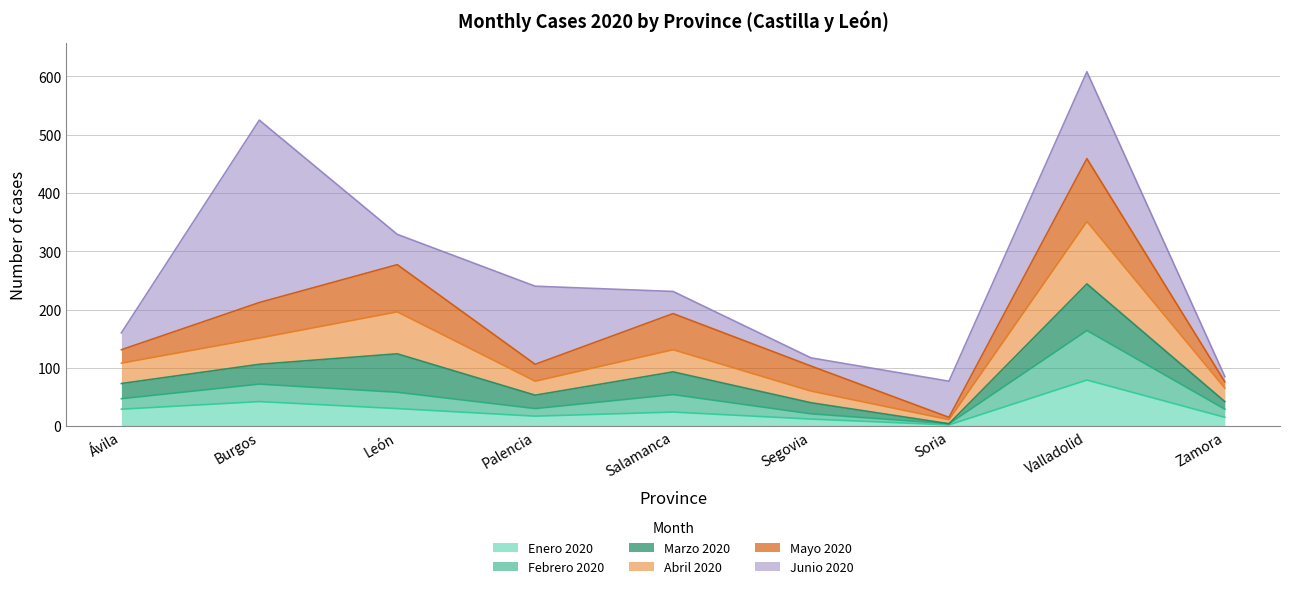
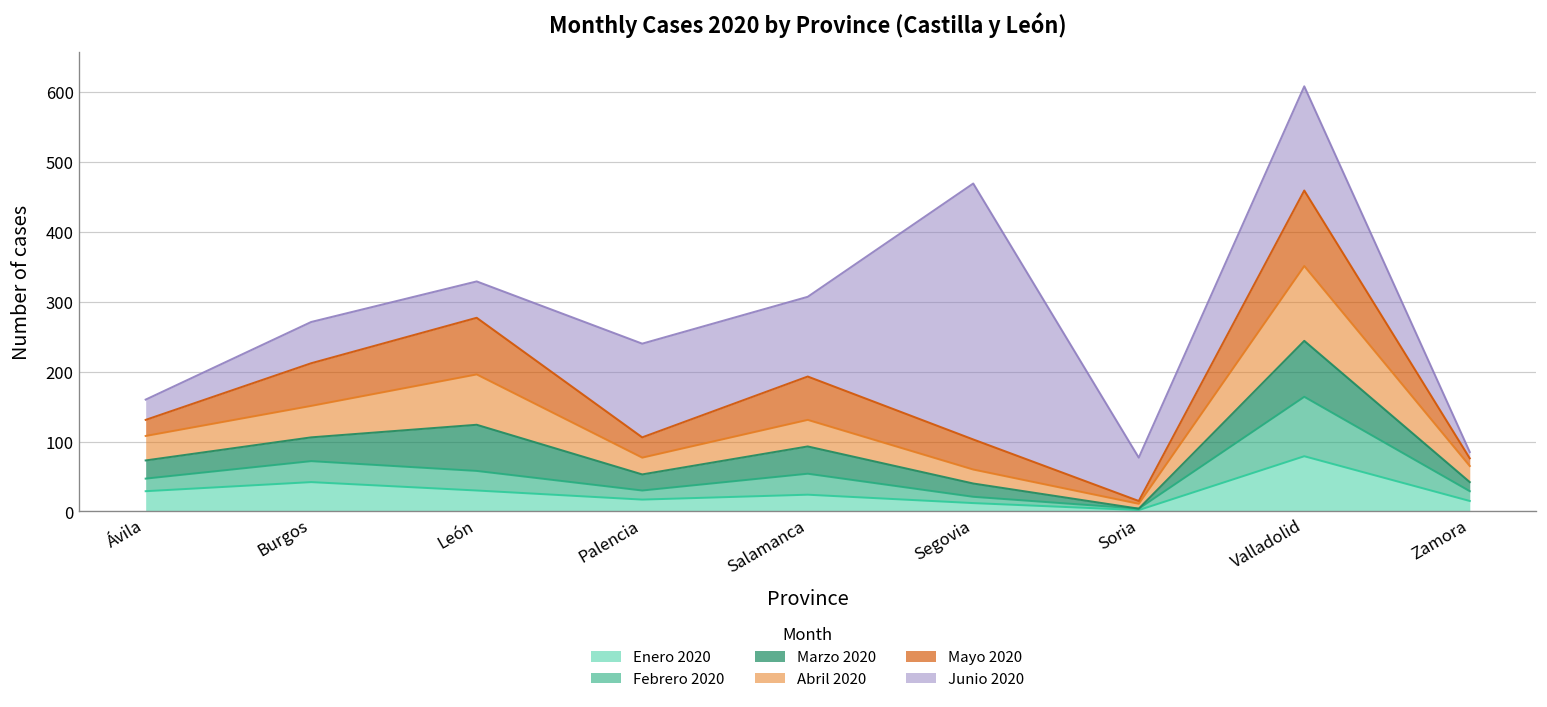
  {
    "Junio 2020": {
      "Ávila": 30,
-     "Burgos": 310,
+     "Burgos": 60,
      "León": 50,
      "Palencia": 130,
-     "Salamanca": 40,
-     "Segovia": 10,
+     "Salamanca": 110,
+     "Segovia": 370,
      "Soria": 60,
      "Valladolid": 150,
      "Zamora": 10
    }
  }
